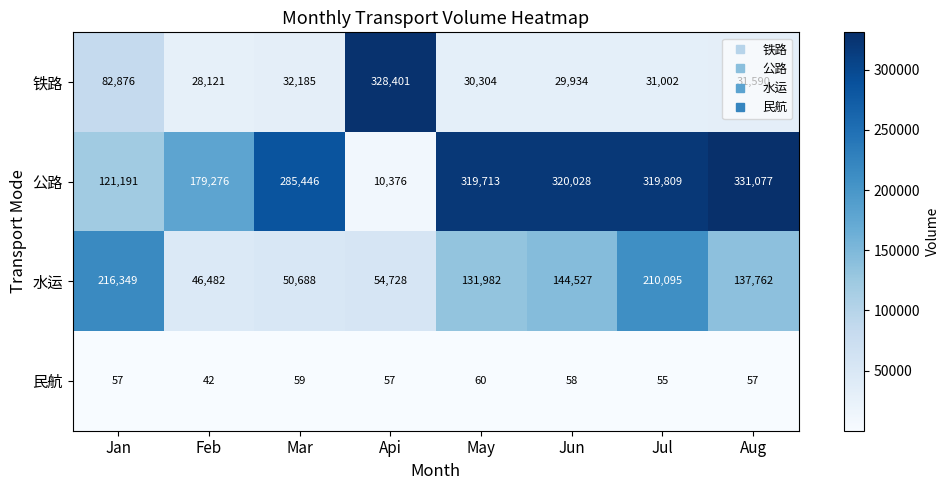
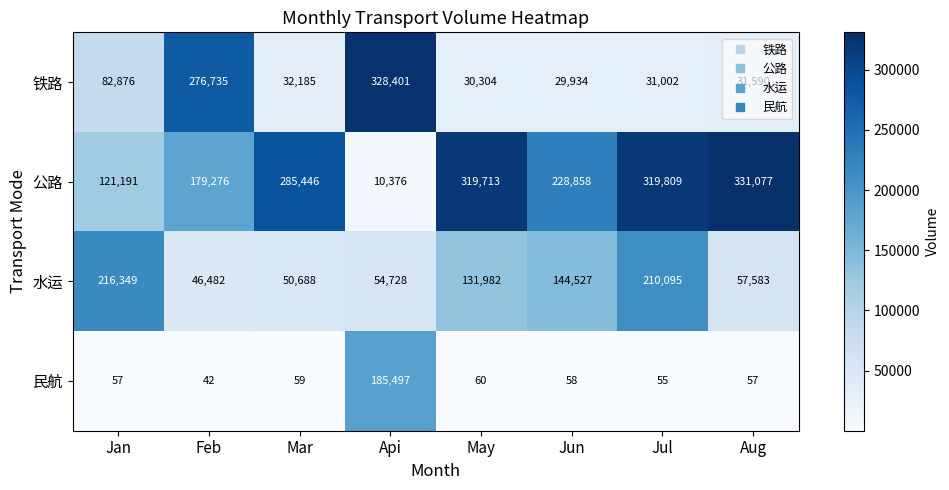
  {
    "铁路": {
      "Jan": "82,876",
-     "Feb": "28,121",
+     "Feb": "276,735",
      "Mar": "32,185",
      "Api": "328,401",
      "May": "30,304",
      "Jun": "29,934",
      "Jul": "31,002"
    },
    "公路": {
      "Jan": "121,191",
      "Feb": "179,276",
      "Mar": "285,446",
      "Api": "10,376",
      "May": "319,713",
-     "Jun": "320,028",
+     "Jun": "228,858",
      "Jul": "319,809",
      "Aug": "331,077"
    },
    "水运": {
      "Jan": "216,349",
      "Feb": "46,482",
      "Mar": "50,688",
      "Api": "54,728",
      "May": "131,982",
      "Jun": "144,527",
      "Jul": "210,095",
-     "Aug": "137,762"
+     "Aug": "57,583"
    },
    "民航": {
      "Jan": "57",
      "Feb": "42",
      "Mar": "59",
-     "Api": "57",
+     "Api": "185,497",
      "May": "60",
      "Jun": "58",
      "Jul": "55",
      "Aug": "57"
    }
  }
